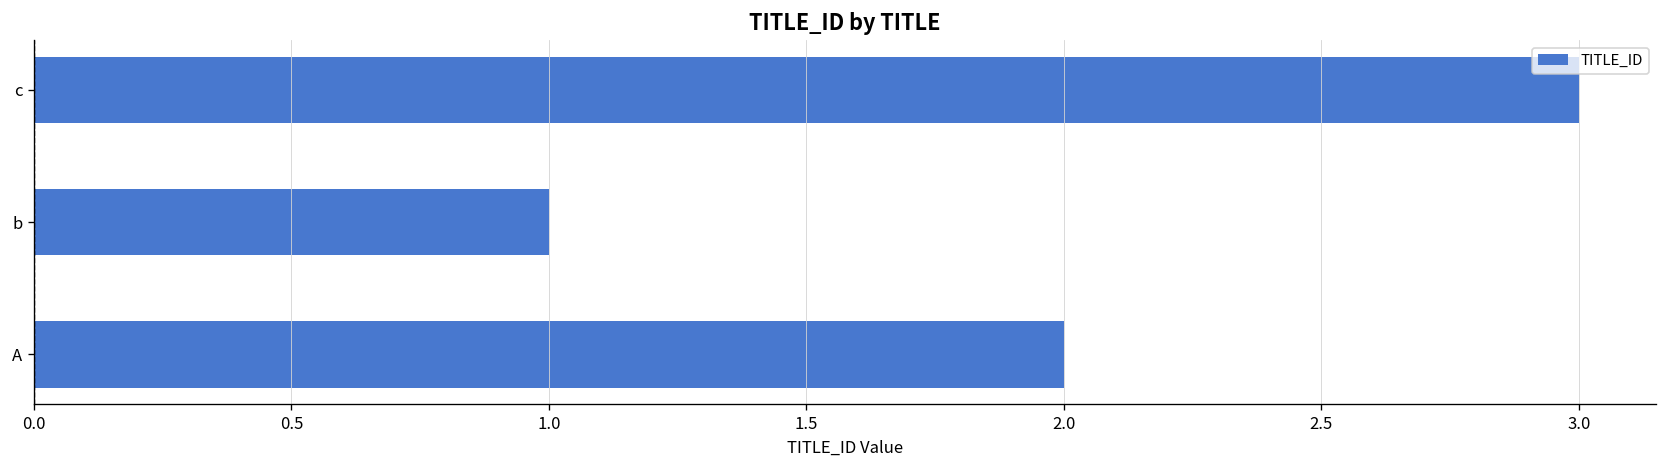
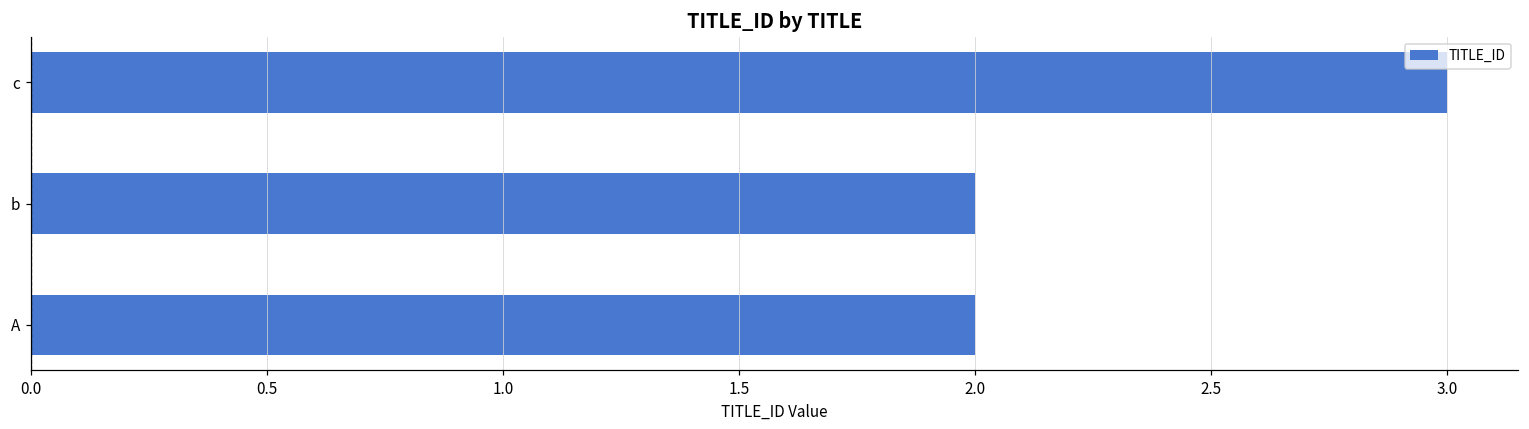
  {
    "c": 3,
-   "b": 1,
+   "b": 2,
    "A": 2
  }
